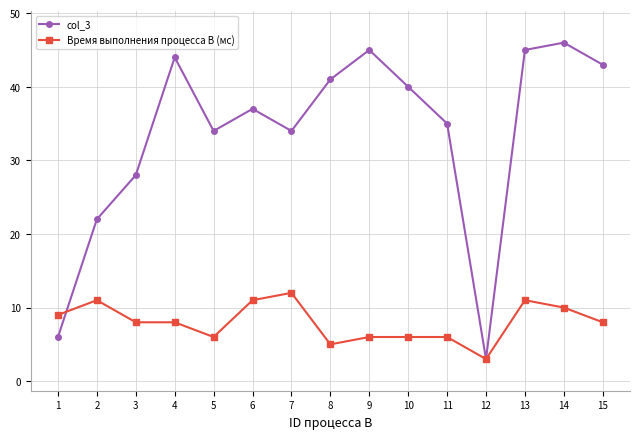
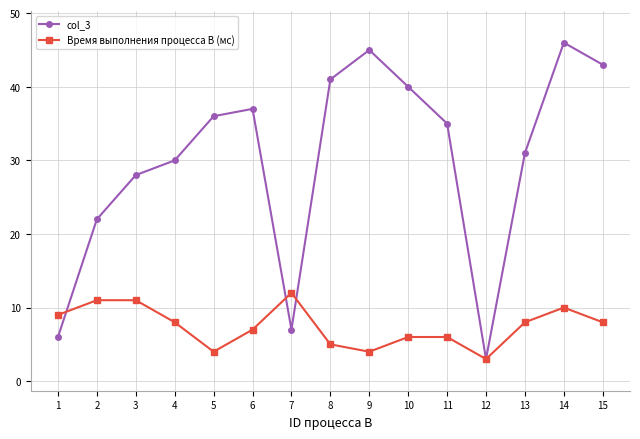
  {
    "col_3": {
      "1": 6,
      "2": 22,
      "3": 28,
-     "4": 44,
-     "5": 34,
+     "4": 30,
+     "5": 36,
      "6": 37,
-     "7": 34,
+     "7": 7,
      "8": 41,
      "9": 45,
      "10": 40,
      "11": 35,
-     "13": 45,
+     "13": 31,
      "14": 46,
      "15": 43
    },
    "Время выполнения процесса B (мс)": {
      "1": 9,
      "2": 11,
-     "3": 8,
+     "3": 11,
      "4": 8,
-     "5": 6,
-     "6": 11,
+     "5": 4,
+     "6": 7,
      "7": 12,
      "8": 5,
-     "9": 6,
+     "9": 4,
      "10": 6,
      "11": 6,
-     "13": 11,
+     "13": 8,
      "14": 10,
      "15": 8
    }
  }
